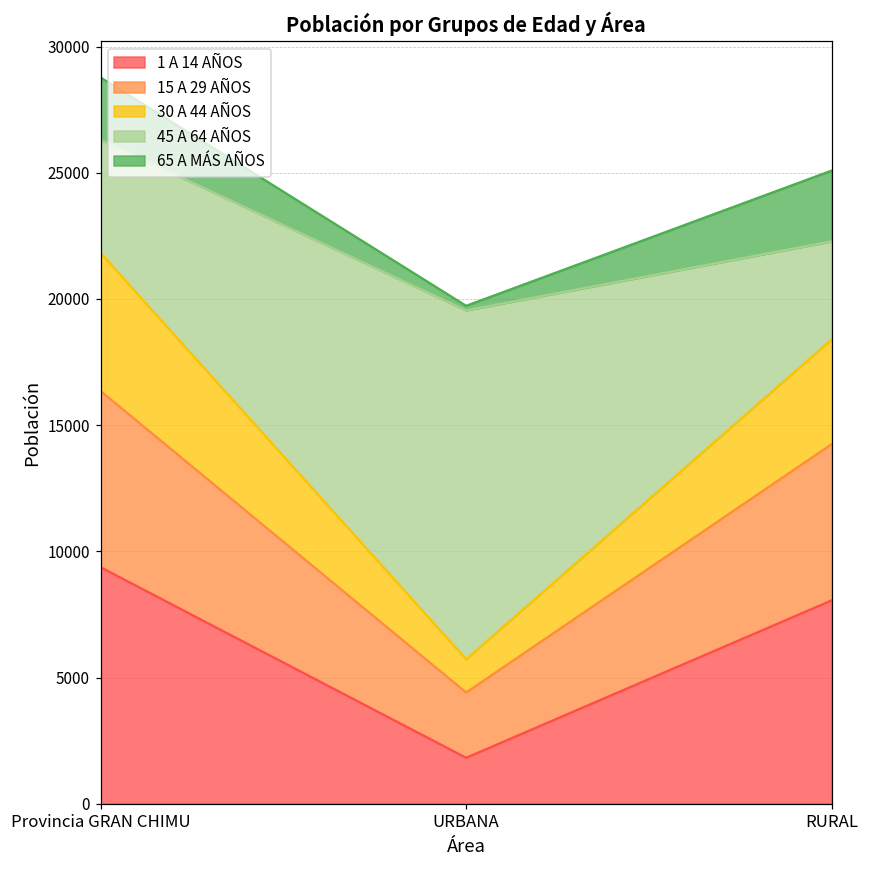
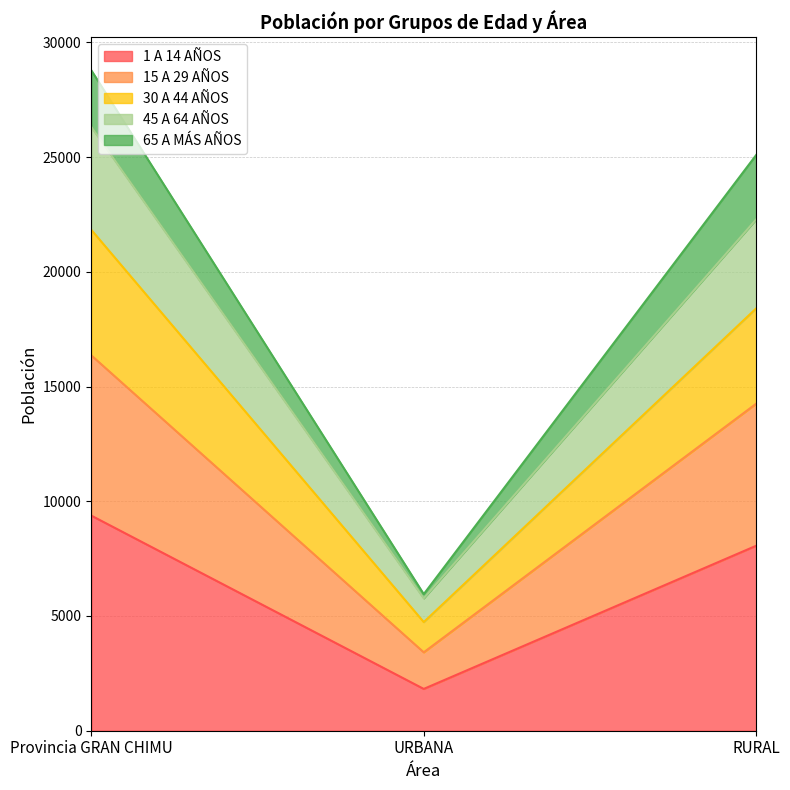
  {
    "1 A 14 AÑOS": {
      "Provincia GRAN CHIMU": 9400,
      "URBANA": 1800,
      "RURAL": 8100
    },
    "15 A 29 AÑOS": {
      "Provincia GRAN CHIMU": 7000,
-     "URBANA": 2600,
+     "URBANA": 1600,
      "RURAL": 6200
    },
    "30 A 44 AÑOS": {
      "Provincia GRAN CHIMU": 5500,
      "URBANA": 1300,
      "RURAL": 4200
    },
    "45 A 64 AÑOS": {
      "Provincia GRAN CHIMU": 4500,
-     "URBANA": 13800,
+     "URBANA": 1000,
      "RURAL": 3900
    },
    "65 A MÁS AÑOS": {
      "Provincia GRAN CHIMU": 2500,
      "URBANA": 200,
      "RURAL": 2800
    }
  }
